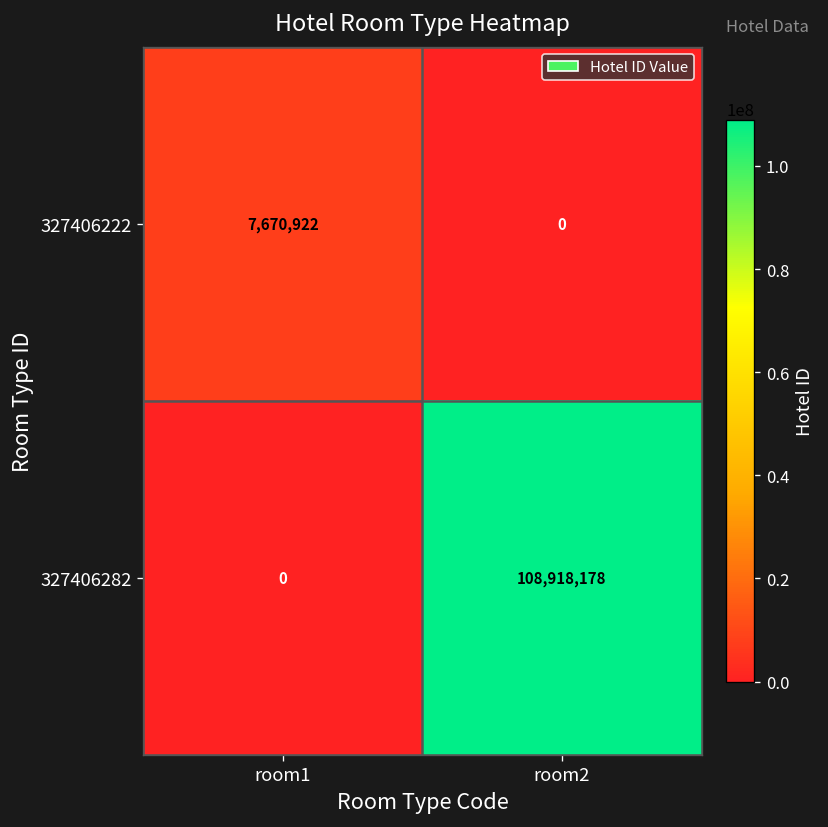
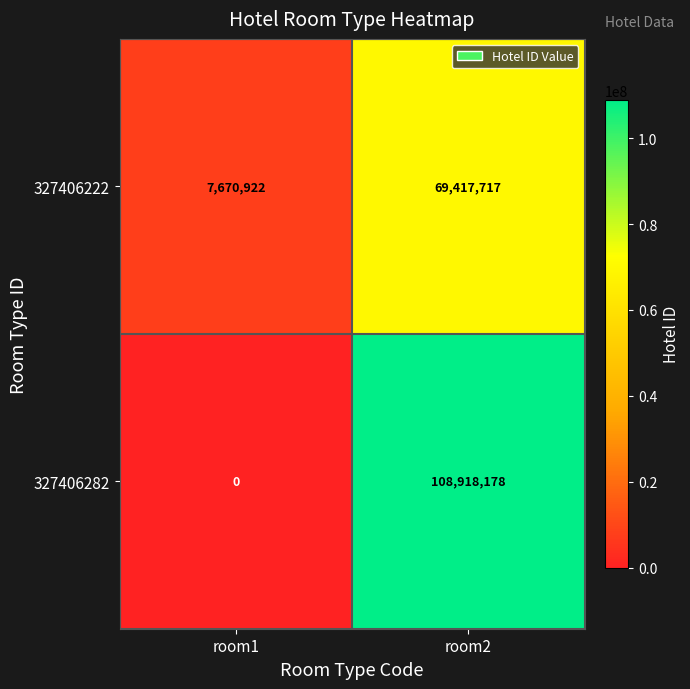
  {
    "327406222": {
      "room1": "7,670,922",
-     "room2": "0"
+     "room2": "69,417,717"
    },
    "327406282": {
      "room1": "0",
      "room2": "108,918,178"
    }
  }
